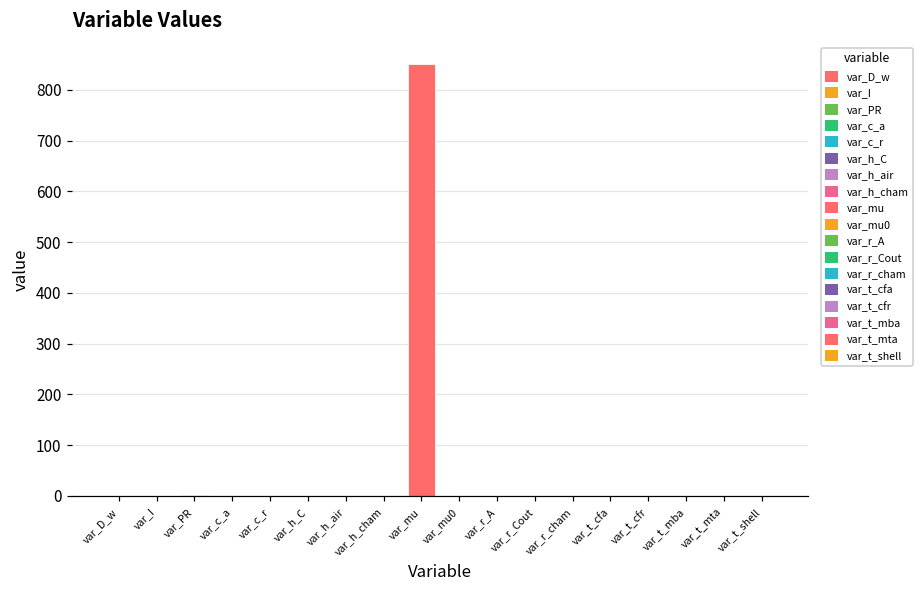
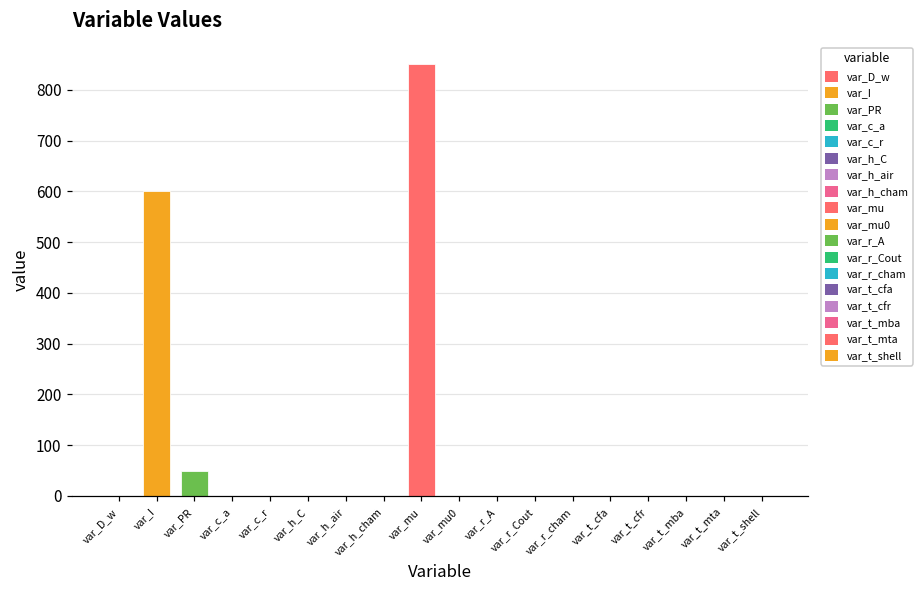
  {
-   "var_I": 0,
-   "var_PR": 0,
+   "var_I": 600,
+   "var_PR": 50,
    "var_mu": 850
  }
